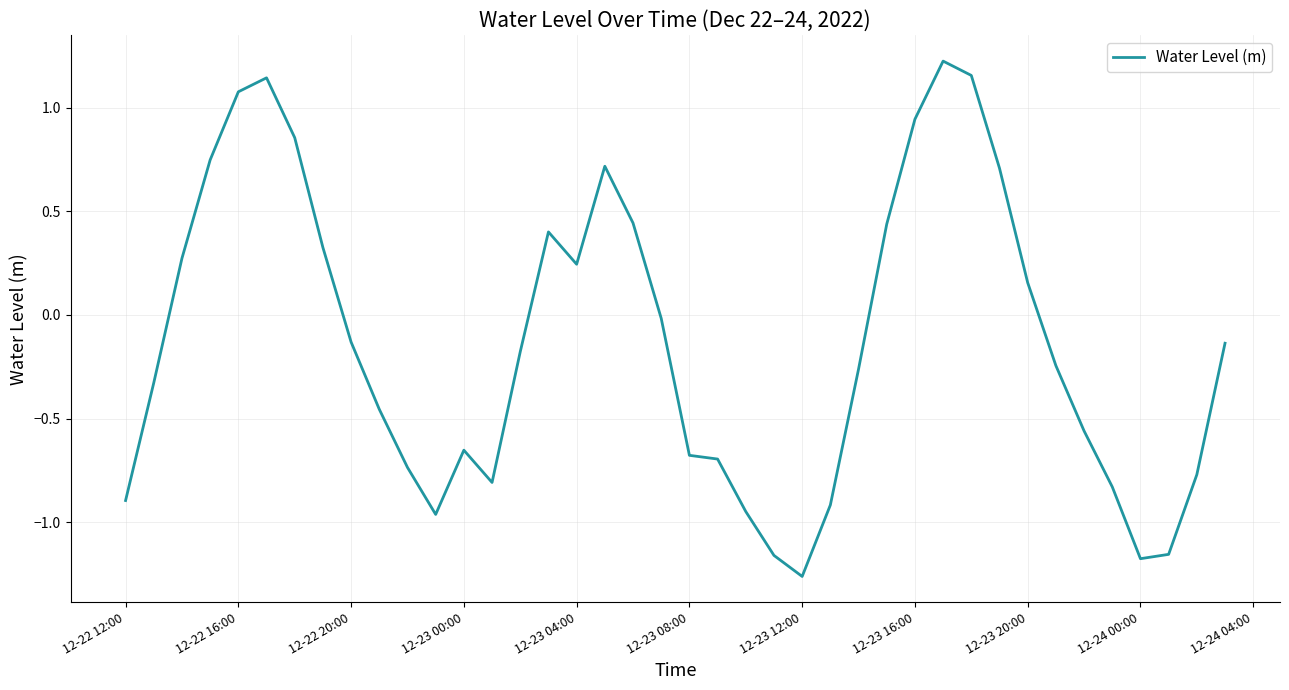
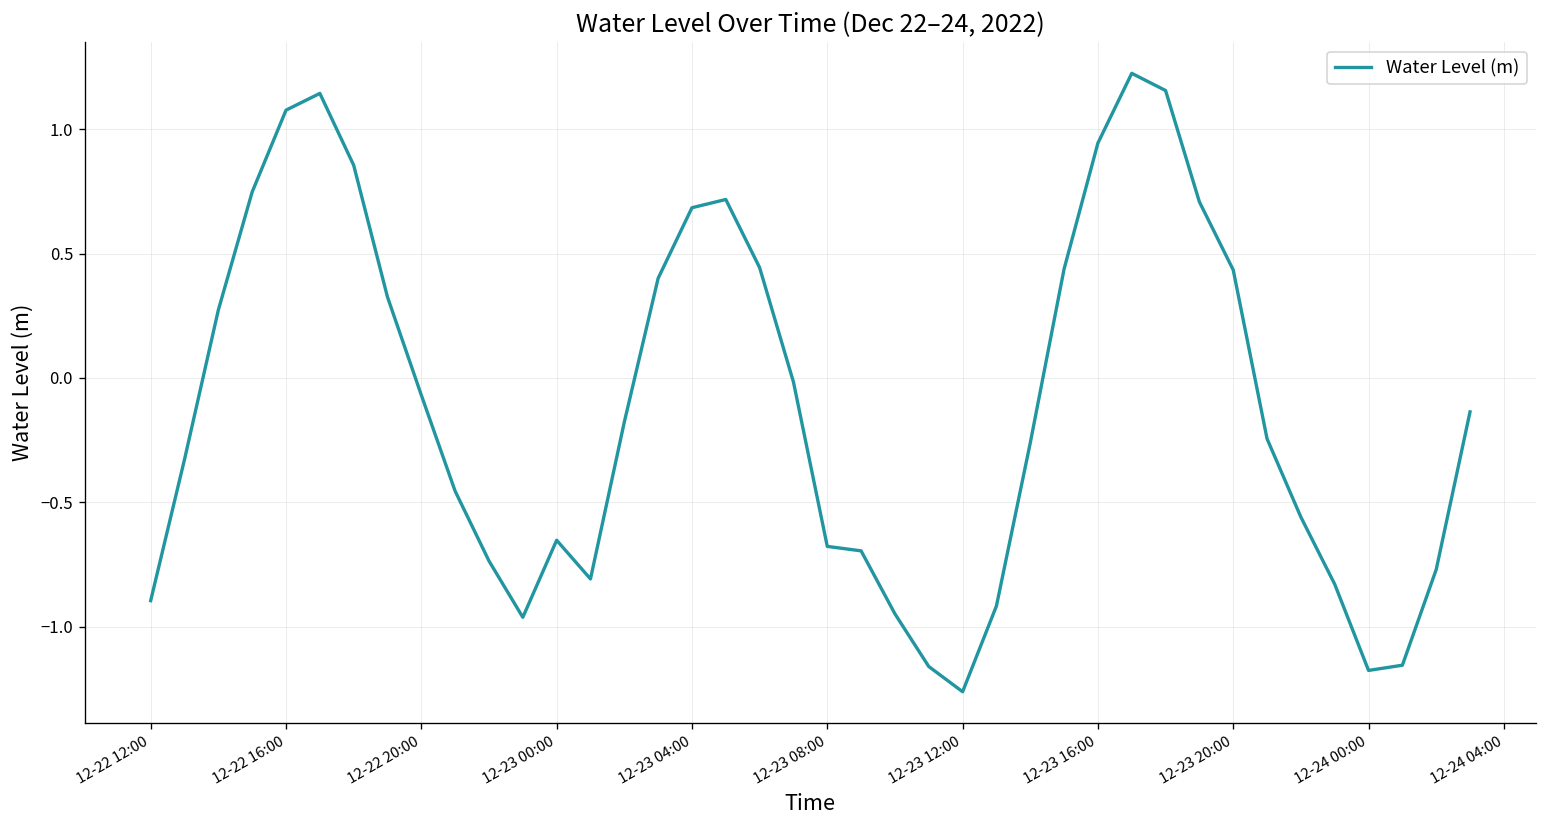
  {
    "12-22 12:00": -0.89,
    "12-22 16:00": 1.08,
-   "12-22 20:00": -0.13,
+   "12-22 20:00": -0.07,
    "12-23 00:00": -0.65,
-   "12-23 04:00": 0.24,
+   "12-23 04:00": 0.68,
    "12-23 08:00": -0.68,
    "12-23 12:00": -1.26,
    "12-23 16:00": 0.94,
-   "12-23 20:00": 0.16,
+   "12-23 20:00": 0.43,
    "12-24 00:00": -1.18
  }
